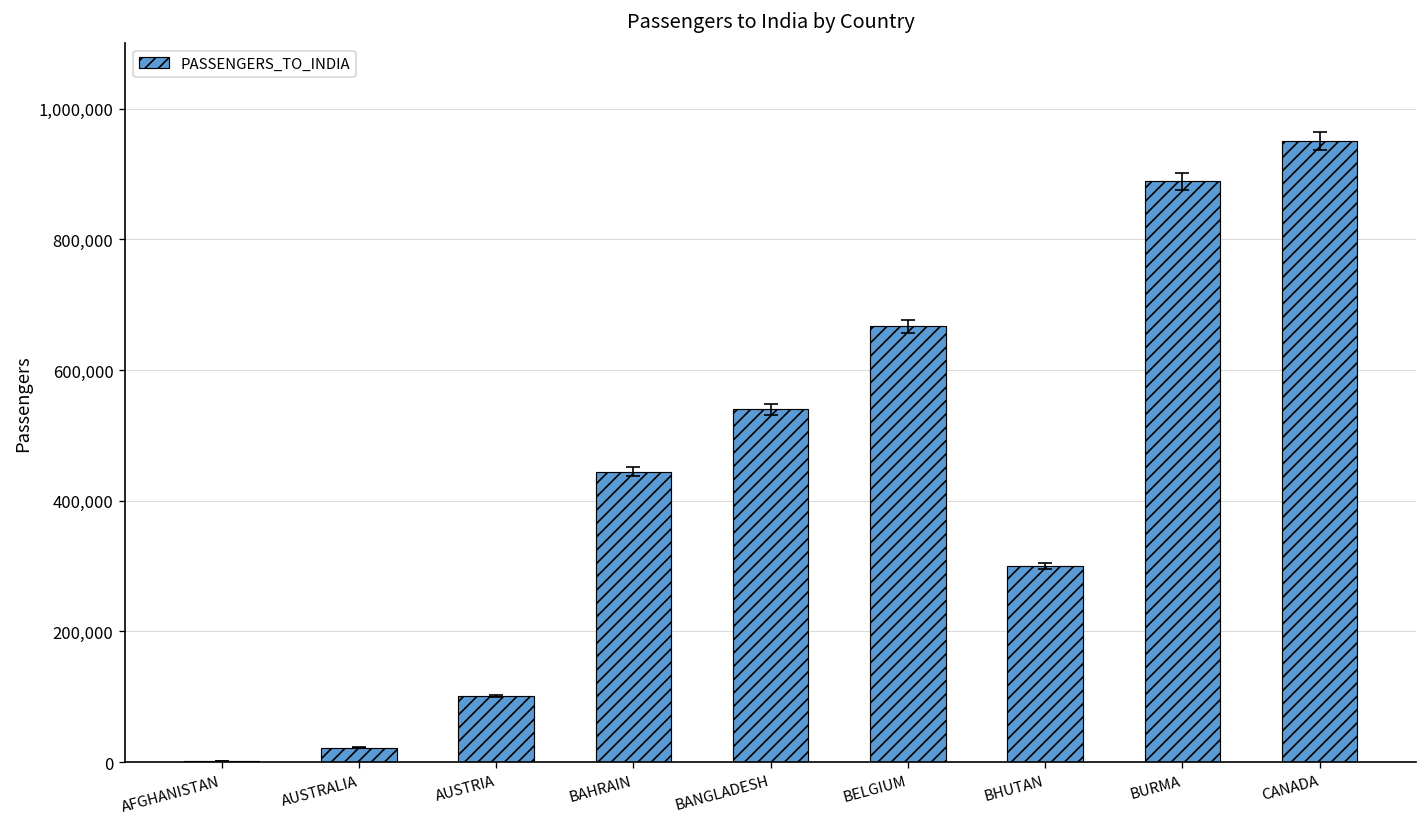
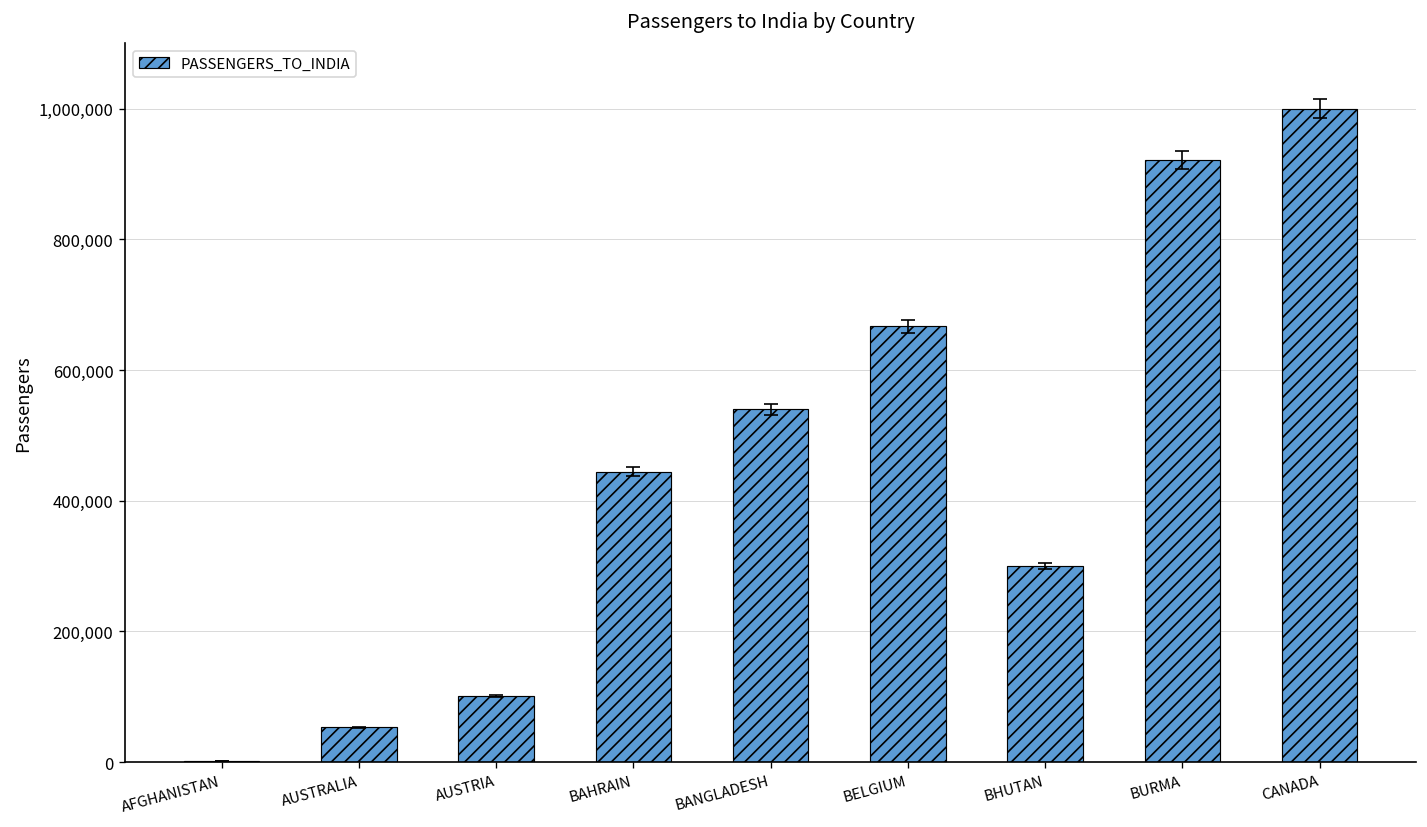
  {
    "PASSENGERS_TO_INDIA": {
-     "AUSTRALIA": "20,000",
+     "AUSTRALIA": "50,000",
      "AUSTRIA": "100,000",
      "BAHRAIN": "440,000",
      "BANGLADESH": "540,000",
      "BELGIUM": "670,000",
      "BHUTAN": "300,000",
-     "BURMA": "890,000",
-     "CANADA": "950,000"
+     "BURMA": "920,000",
+     "CANADA": "1,000,000"
    }
  }
